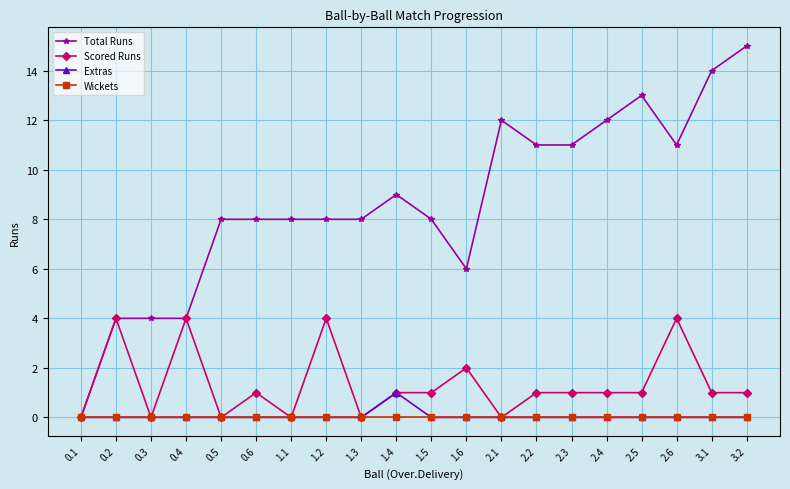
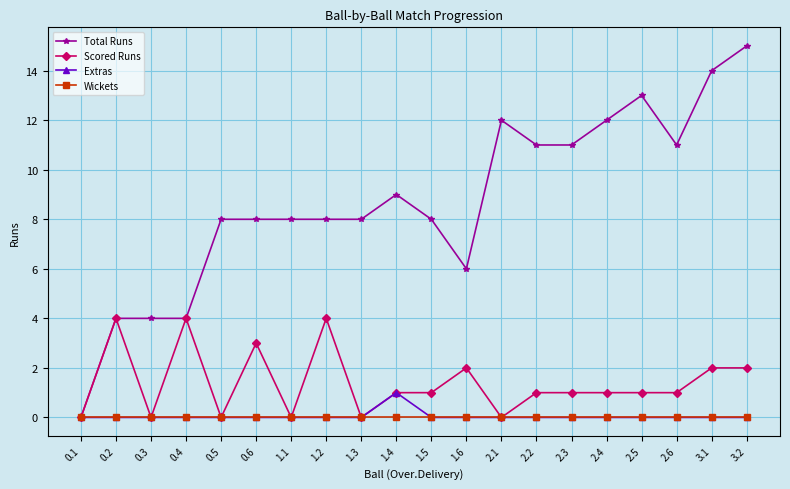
  {
    "Total Runs": {
      "0.3": 4,
      "0.5": 8,
      "0.6": 8,
      "1.1": 8,
      "1.2": 8,
      "1.3": 8,
      "1.4": 9,
      "1.5": 8,
      "1.6": 6,
      "2.1": 12,
      "2.2": 11,
      "2.3": 11,
      "2.4": 12,
      "2.5": 13,
      "2.6": 11,
      "3.1": 14,
      "3.2": 15
    },
    "Scored Runs": {
-     "0.6": 1,
+     "0.6": 3,
      "1.2": 4,
      "1.5": 1,
      "1.6": 2,
      "2.2": 1,
      "2.3": 1,
      "2.4": 1,
      "2.5": 1,
-     "2.6": 4,
-     "3.1": 1,
-     "3.2": 1
+     "2.6": 1,
+     "3.1": 2,
+     "3.2": 2
    },
    "Wickets": {
      "1.4": 0
    }
  }
